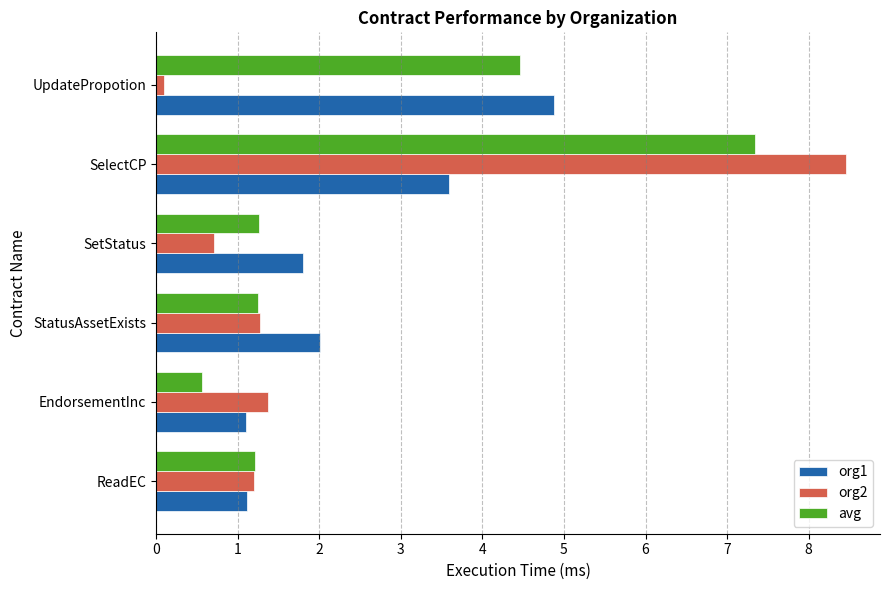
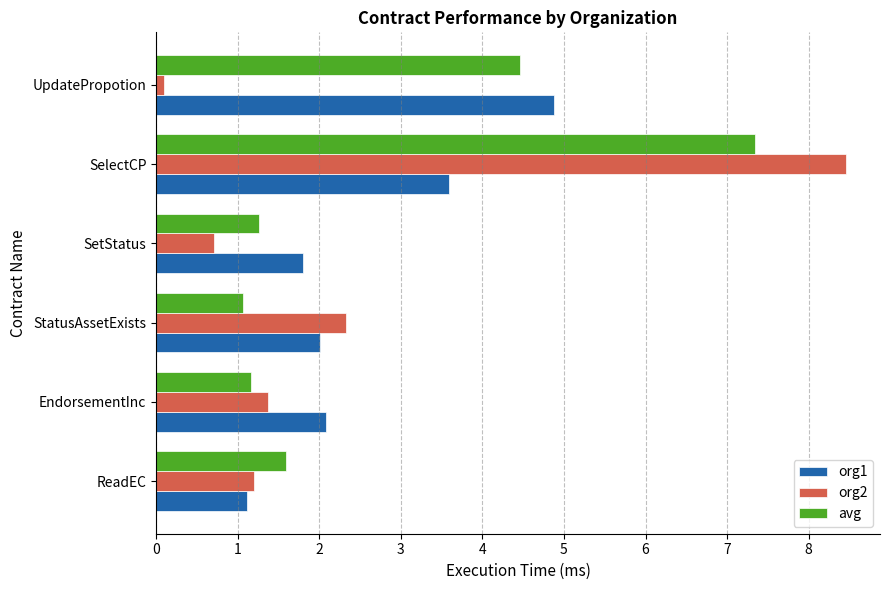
  {
    "org1": {
      "UpdatePropotion": 4.9,
      "SelectCP": 3.6,
      "SetStatus": 1.8,
      "StatusAssetExists": 2.0,
-     "EndorsementInc": 1.1,
+     "EndorsementInc": 2.1,
      "ReadEC": 1.1
    },
    "org2": {
      "UpdatePropotion": 0.1,
      "SelectCP": 8.5,
      "SetStatus": 0.7,
-     "StatusAssetExists": 1.3,
+     "StatusAssetExists": 2.3,
      "EndorsementInc": 1.4,
      "ReadEC": 1.2
    },
    "avg": {
      "UpdatePropotion": 4.5,
      "SelectCP": 7.3,
      "SetStatus": 1.3,
-     "StatusAssetExists": 1.2,
-     "EndorsementInc": 0.6,
-     "ReadEC": 1.2
+     "StatusAssetExists": 1.1,
+     "EndorsementInc": 1.2,
+     "ReadEC": 1.6
    }
  }
